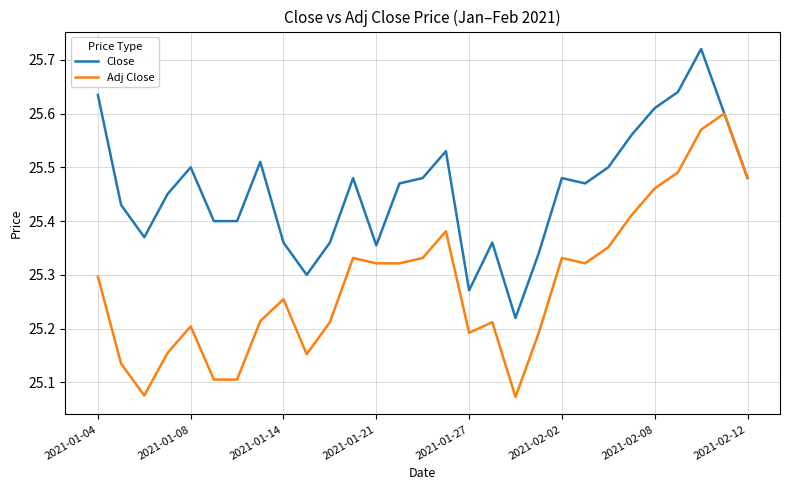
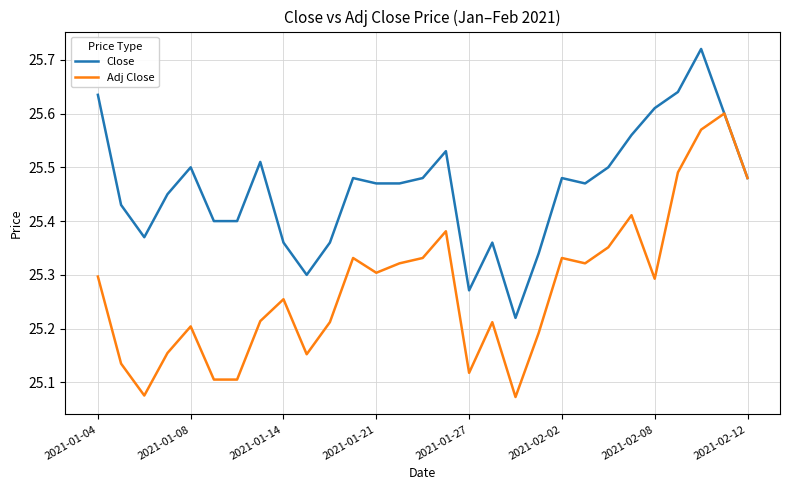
  {
    "Close": {
      "2021-01-04": 25.63,
      "2021-01-08": 25.50,
      "2021-01-14": 25.36,
-     "2021-01-21": 25.35,
+     "2021-01-21": 25.47,
      "2021-01-27": 25.27,
      "2021-02-02": 25.48,
      "2021-02-08": 25.61
    },
    "Adj Close": {
      "2021-01-04": 25.30,
      "2021-01-08": 25.20,
      "2021-01-14": 25.25,
-     "2021-01-21": 25.32,
-     "2021-01-27": 25.19,
+     "2021-01-21": 25.30,
+     "2021-01-27": 25.12,
      "2021-02-02": 25.33,
-     "2021-02-08": 25.46
+     "2021-02-08": 25.29
    }
  }
